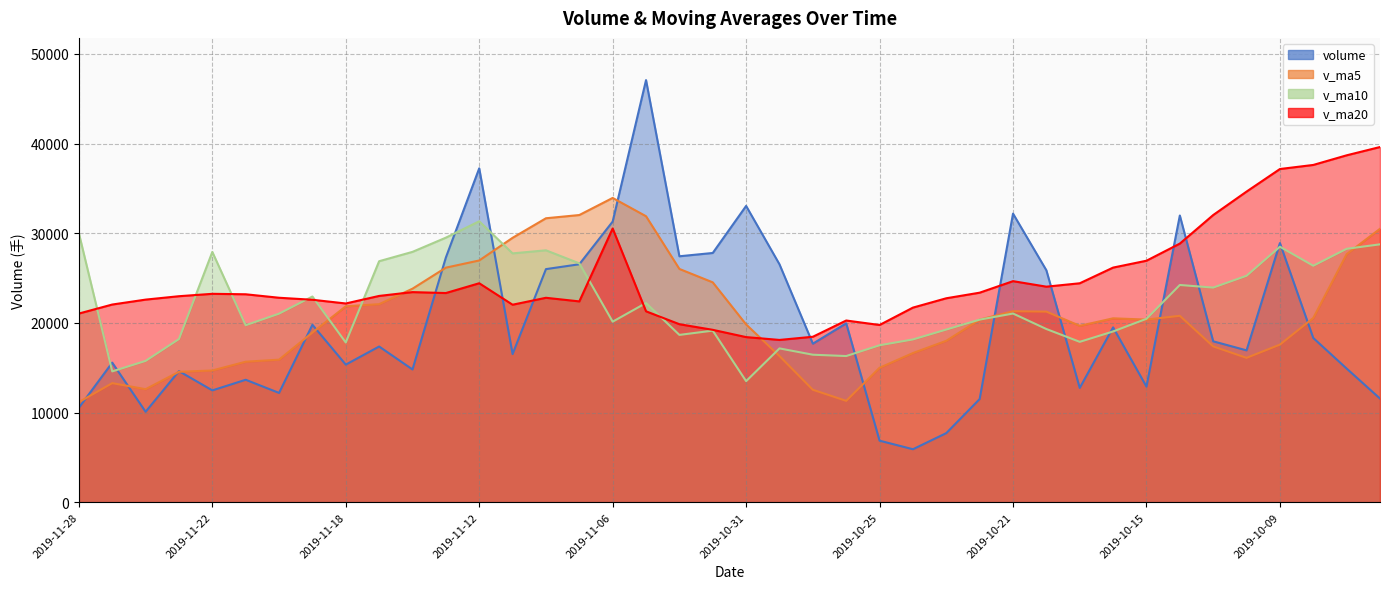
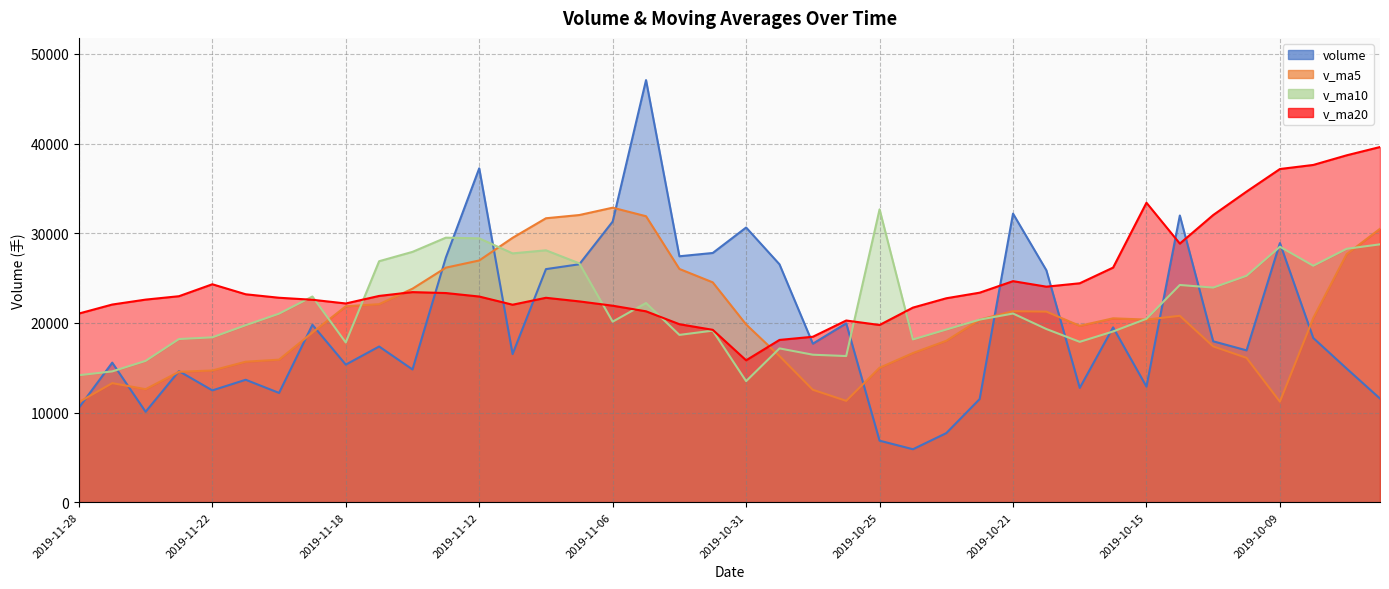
  {
    "volume": {
      "2019-11-28": 11000,
      "2019-11-22": 12000,
      "2019-11-18": 15000,
      "2019-11-12": 37000,
      "2019-11-06": 31000,
-     "2019-10-31": 33000,
+     "2019-10-31": 31000,
      "2019-10-25": 7000,
      "2019-10-21": 32000,
      "2019-10-15": 13000,
      "2019-10-09": 29000
    },
    "v_ma5": {
      "2019-11-28": 11000,
      "2019-11-22": 15000,
      "2019-11-18": 22000,
      "2019-11-12": 27000,
-     "2019-11-06": 34000,
+     "2019-11-06": 33000,
      "2019-10-31": 20000,
      "2019-10-25": 15000,
-     "2019-10-09": 18000
+     "2019-10-09": 11000
    },
    "v_ma10": {
-     "2019-11-28": 30000,
-     "2019-11-22": 28000,
+     "2019-11-28": 14000,
+     "2019-11-22": 18000,
      "2019-11-18": 18000,
-     "2019-11-12": 31000,
+     "2019-11-12": 29000,
      "2019-11-06": 20000,
      "2019-10-31": 13000,
-     "2019-10-25": 17000,
+     "2019-10-25": 33000,
      "2019-10-09": 28000
    },
    "v_ma20": {
      "2019-11-28": 21000,
-     "2019-11-22": 23000,
+     "2019-11-22": 24000,
      "2019-11-18": 22000,
-     "2019-11-12": 24000,
-     "2019-11-06": 31000,
-     "2019-10-31": 18000,
+     "2019-11-12": 23000,
+     "2019-11-06": 22000,
+     "2019-10-31": 16000,
      "2019-10-25": 20000,
      "2019-10-21": 25000,
-     "2019-10-15": 27000,
+     "2019-10-15": 33000,
      "2019-10-09": 37000
    }
  }
